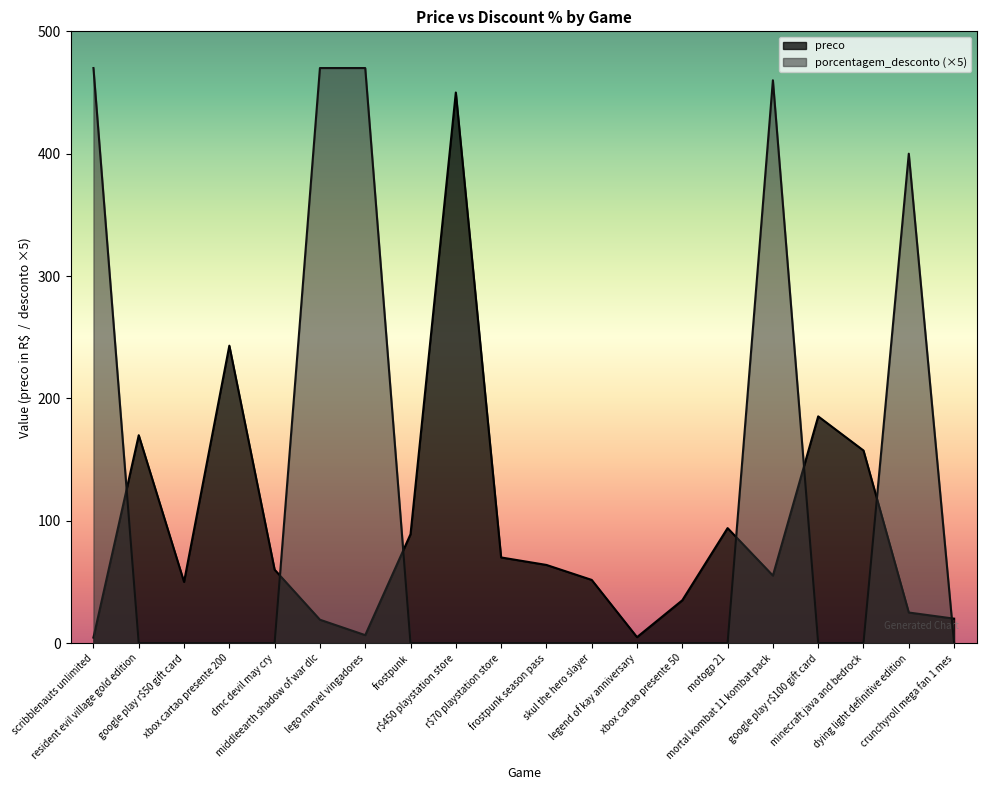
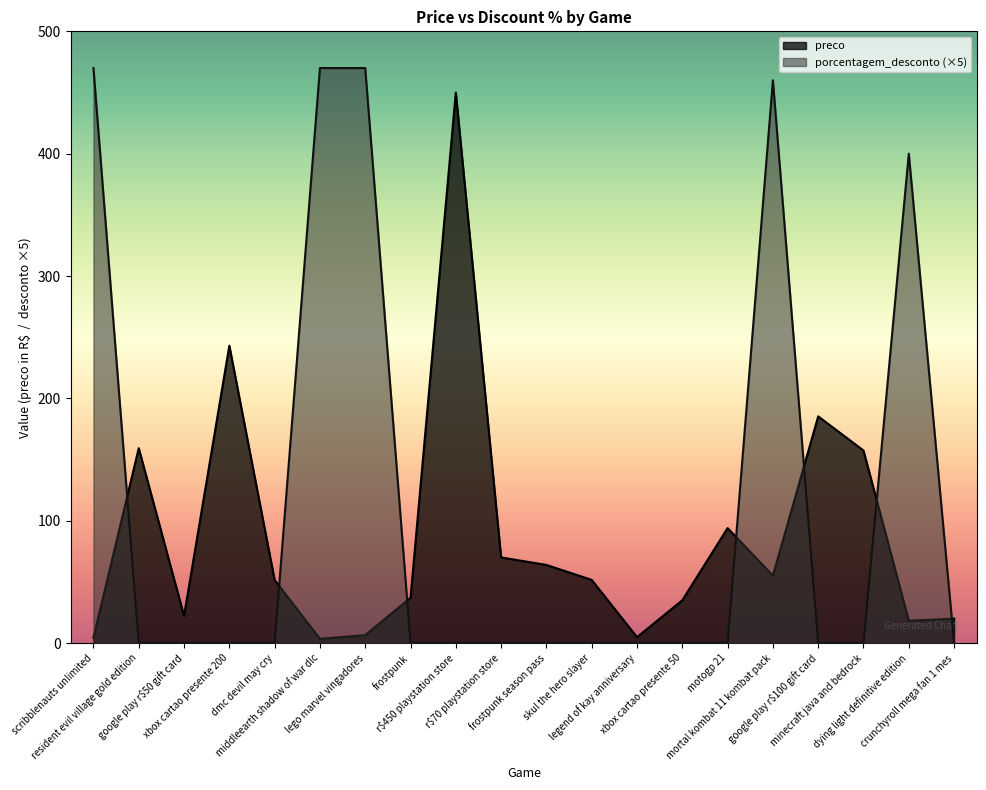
  {
    "preco": {
      "scribblenauts unlimited": 5,
-     "resident evil village gold edition": 170,
-     "google play r$50 gift card": 50,
+     "resident evil village gold edition": 159,
+     "google play r$50 gift card": 22,
      "xbox cartao presente 200": 243,
-     "dmc devil may cry": 60,
-     "middleearth shadow of war dlc": 19,
+     "dmc devil may cry": 52,
+     "middleearth shadow of war dlc": 4,
      "lego marvel vingadores": 7,
-     "frostpunk": 89,
+     "frostpunk": 37,
      "r$450 playstation store": 450,
      "r$70 playstation store": 70,
      "frostpunk season pass": 64,
      "skul the hero slayer": 52,
      "legend of kay anniversary": 5,
      "xbox cartao presente 50": 35,
      "motogp 21": 94,
      "mortal kombat 11 kombat pack": 55,
      "google play r$100 gift card": 185,
      "minecraft java and bedrock": 157,
-     "dying light definitive edition": 25,
+     "dying light definitive edition": 18,
      "crunchyroll mega fan 1 mes": 20
    },
    "porcentagem_desconto (×5)": {
      "scribblenauts unlimited": 470,
      "resident evil village gold edition": 0,
      "google play r$50 gift card": 0,
      "xbox cartao presente 200": 0,
      "dmc devil may cry": 0,
      "middleearth shadow of war dlc": 470,
      "lego marvel vingadores": 470,
      "frostpunk": 0,
      "r$450 playstation store": 0,
      "r$70 playstation store": 0,
      "frostpunk season pass": 0,
      "skul the hero slayer": 0,
      "legend of kay anniversary": 0,
      "xbox cartao presente 50": 0,
      "motogp 21": 0,
      "mortal kombat 11 kombat pack": 460,
      "google play r$100 gift card": 0,
      "minecraft java and bedrock": 0,
      "dying light definitive edition": 400,
      "crunchyroll mega fan 1 mes": 0
    }
  }
